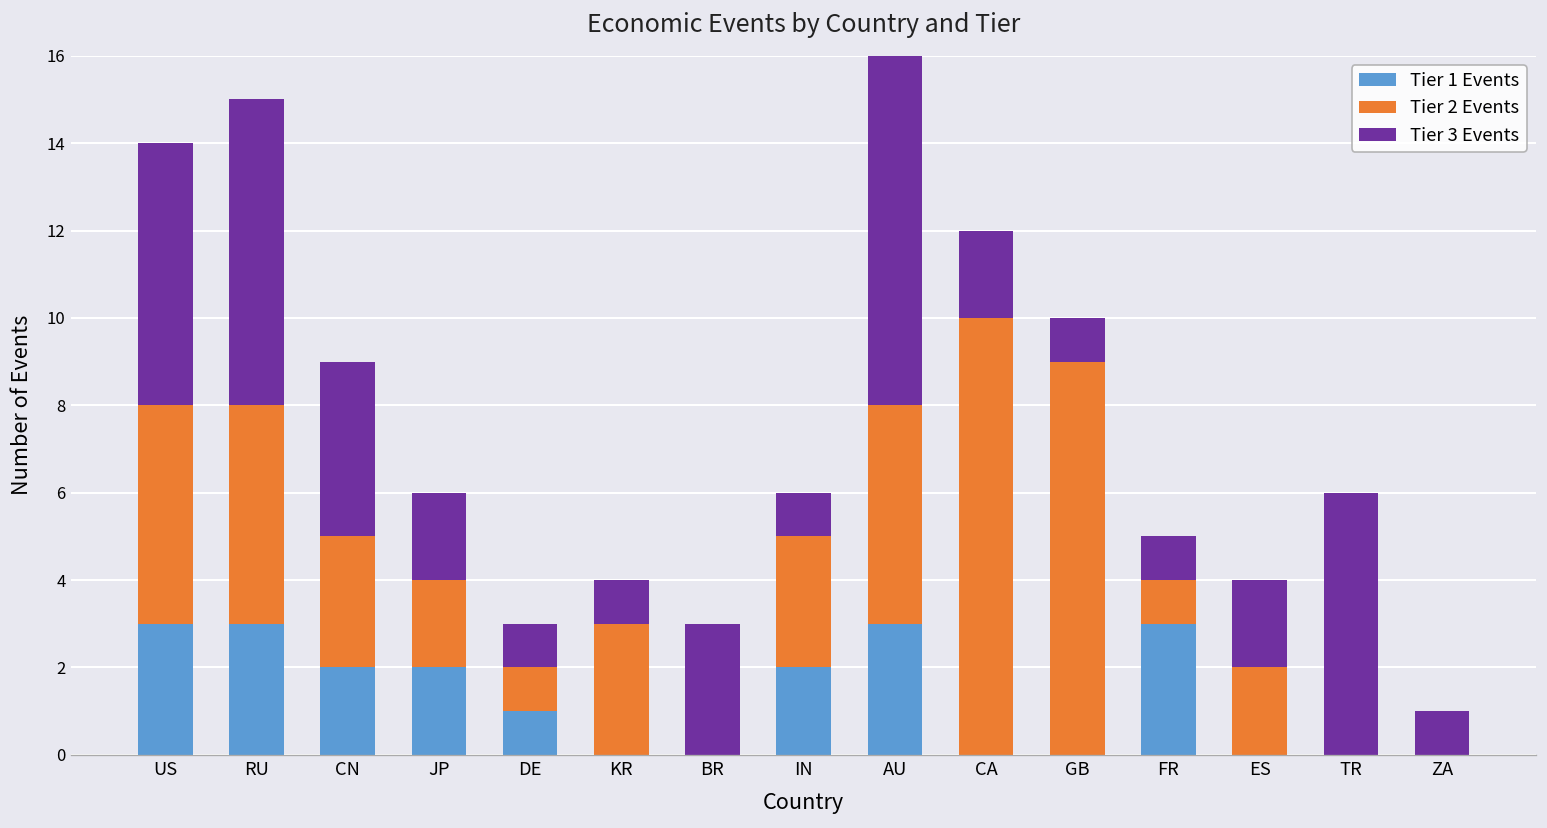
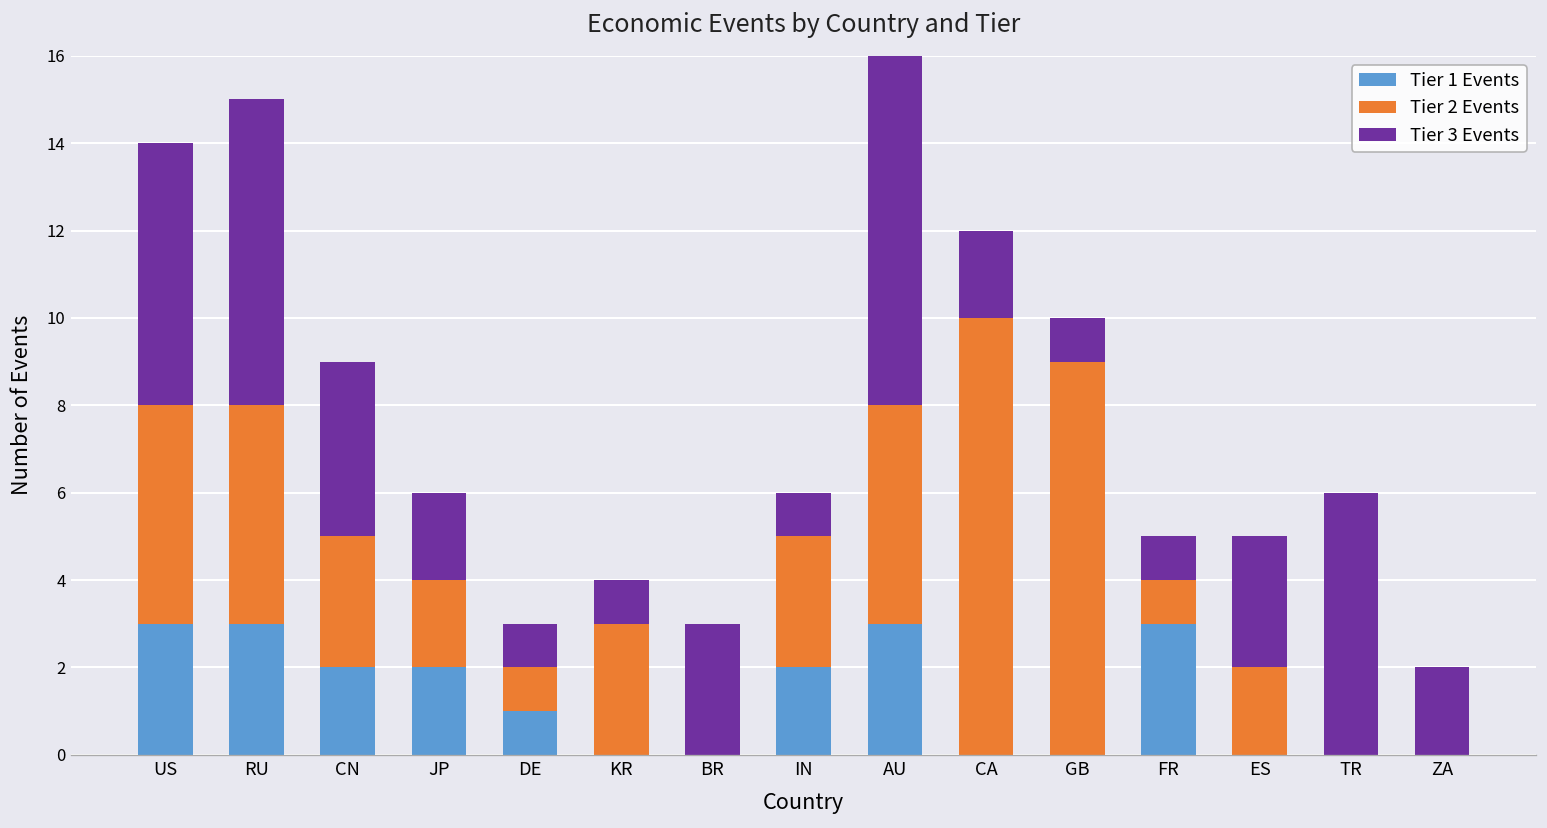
  {
    "Tier 1 Events": {
      "US": 3,
      "RU": 3,
      "CN": 2,
      "JP": 2,
      "DE": 1,
      "KR": 0,
      "BR": 0,
      "IN": 2,
      "AU": 3,
      "CA": 0,
      "GB": 0,
      "FR": 3,
      "ES": 0,
      "TR": 0,
      "ZA": 0
    },
    "Tier 2 Events": {
      "US": 5,
      "RU": 5,
      "CN": 3,
      "JP": 2,
      "DE": 1,
      "KR": 3,
      "BR": 0,
      "IN": 3,
      "AU": 5,
      "CA": 10,
      "GB": 9,
      "FR": 1,
      "ES": 2,
      "TR": 0,
      "ZA": 0
    },
    "Tier 3 Events": {
      "US": 6,
      "RU": 7,
      "CN": 4,
      "JP": 2,
      "DE": 1,
      "KR": 1,
      "BR": 3,
      "IN": 1,
      "CA": 2,
      "GB": 1,
      "FR": 1,
-     "ES": 2,
+     "ES": 3,
      "TR": 6,
-     "ZA": 1
+     "ZA": 2
    }
  }
